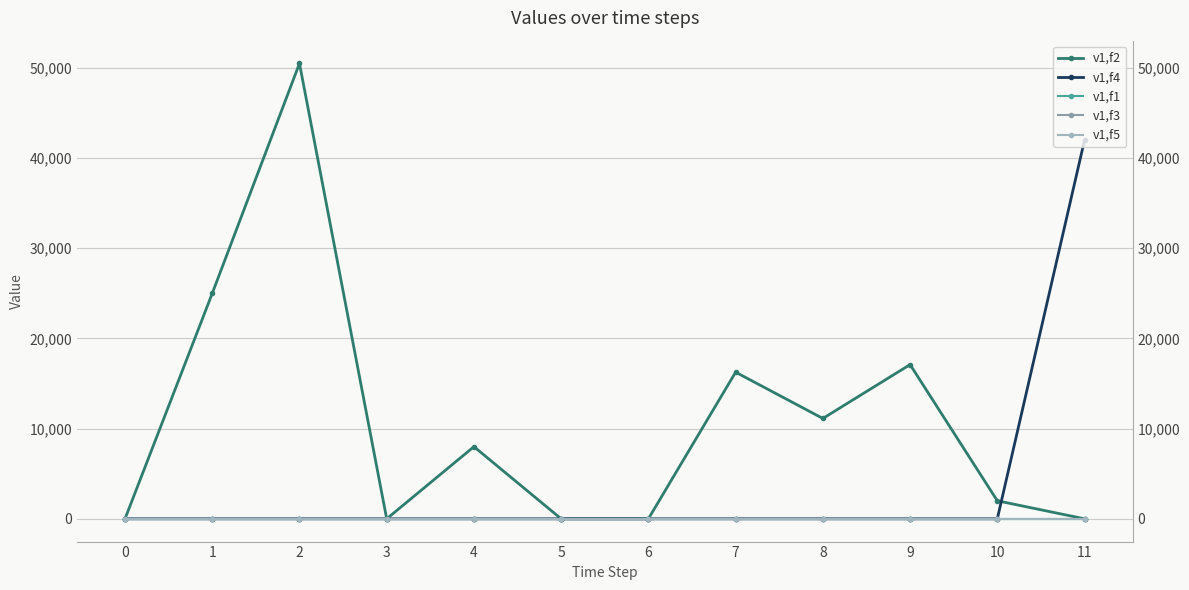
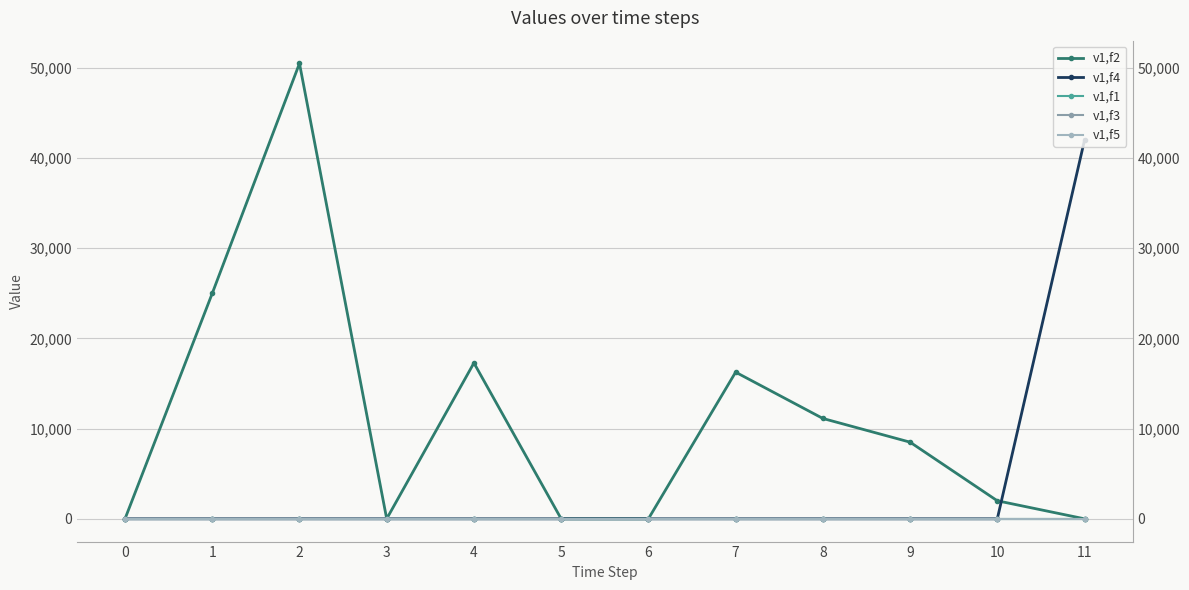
  {
    "v1,f2": {
      "1": "25,000",
      "2": "51,000",
-     "4": "8,000",
+     "4": "17,000",
      "7": "16,000",
      "8": "11,000",
-     "9": "17,000",
+     "9": "8,000",
      "10": "2,000"
    }
  }
